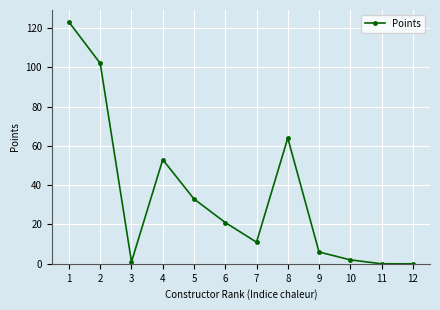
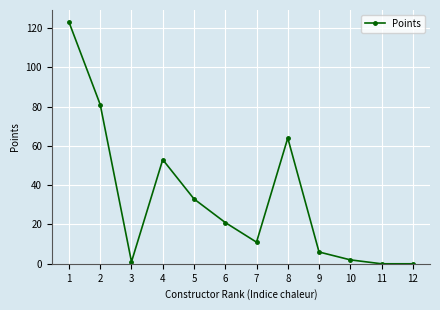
  {
    "1": 123,
-   "2": 102,
+   "2": 81,
    "3": 1,
    "4": 53,
    "5": 33,
    "6": 21,
    "7": 11,
    "8": 64,
    "9": 6,
    "10": 2,
    "11": 0,
    "12": 0
  }
